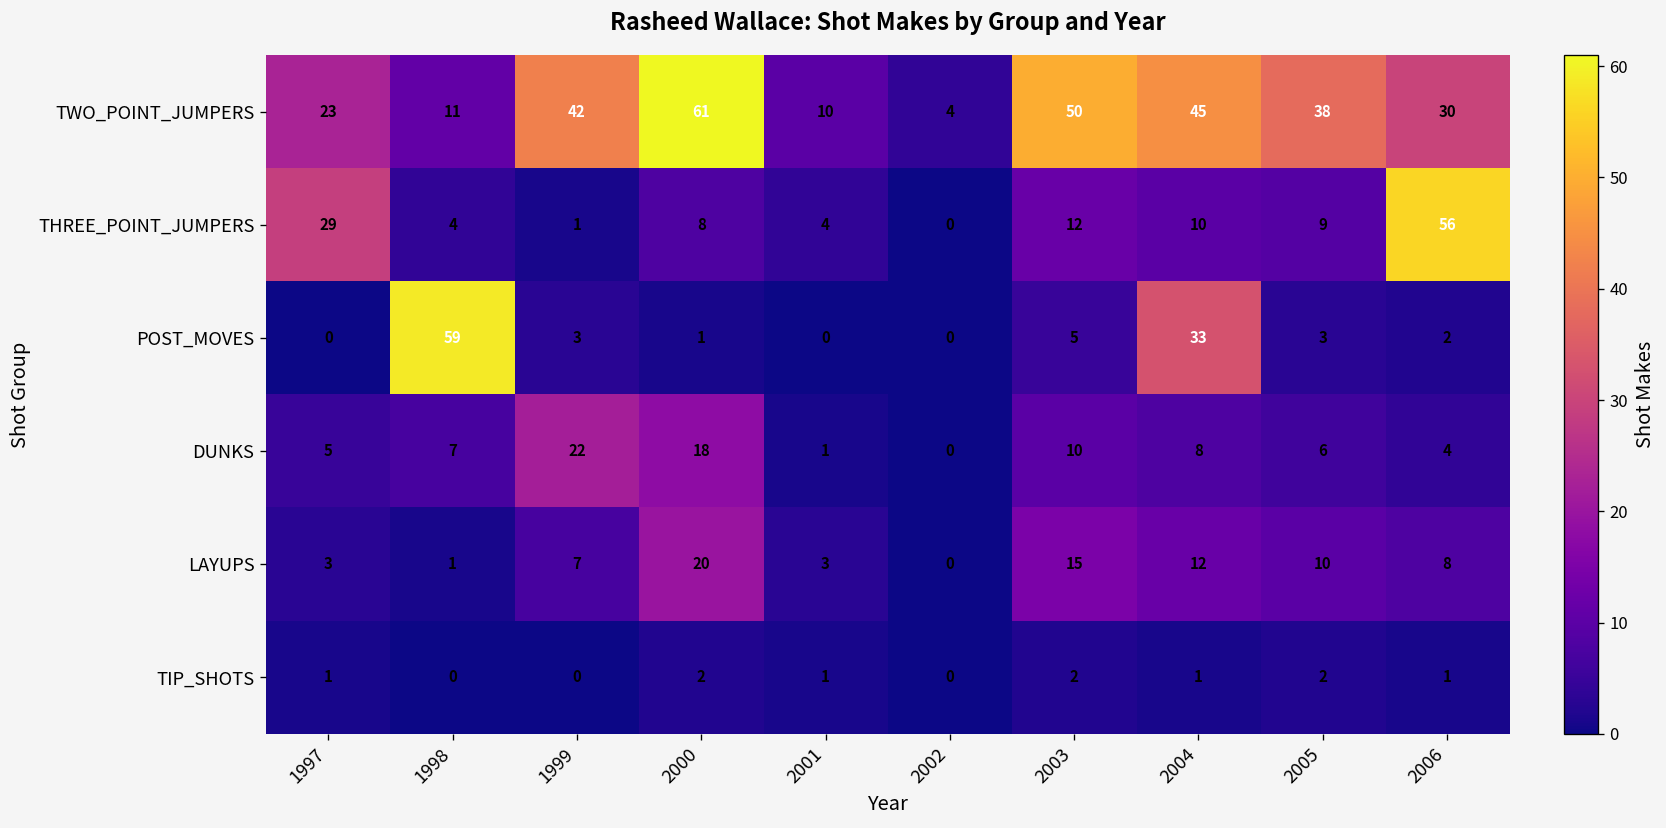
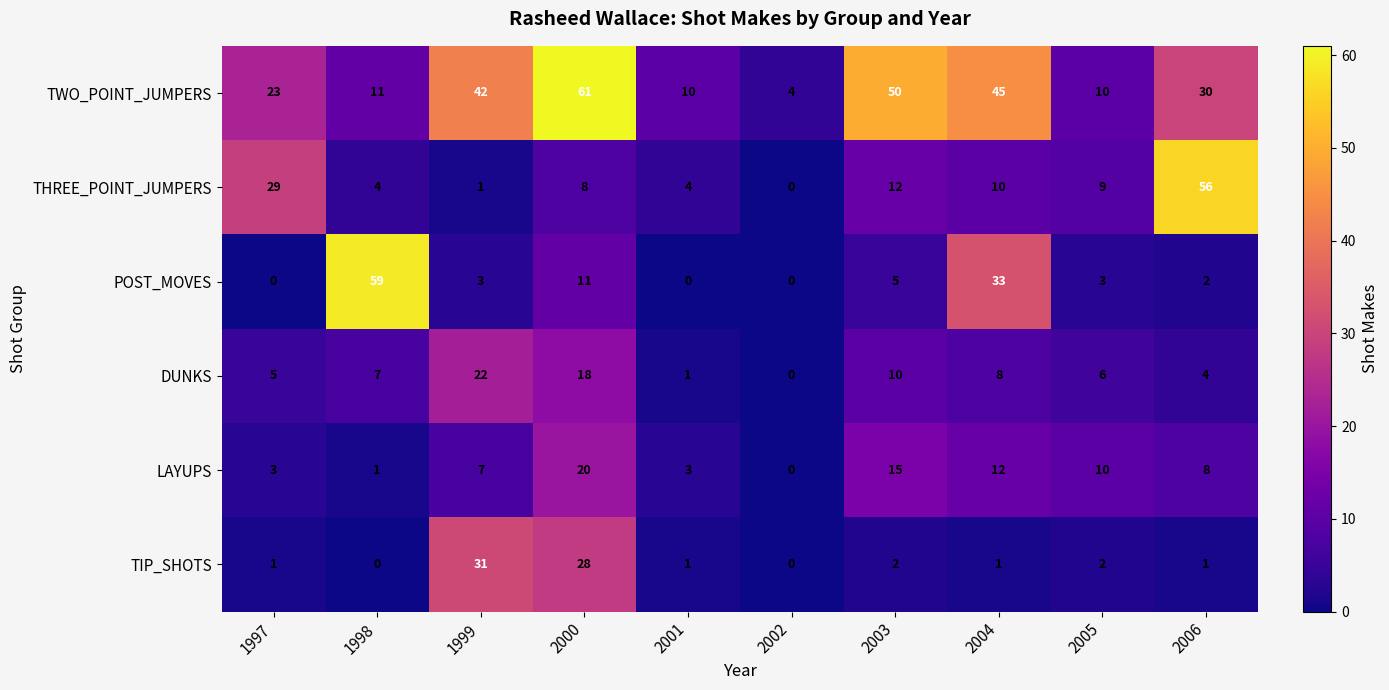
  {
    "TWO_POINT_JUMPERS": {
      "1997": 23,
      "1998": 11,
      "1999": 42,
      "2000": 61,
      "2001": 10,
      "2002": 4,
      "2003": 50,
      "2004": 45,
-     "2005": 38,
+     "2005": 10,
      "2006": 30
    },
    "THREE_POINT_JUMPERS": {
      "1997": 29,
      "1998": 4,
      "1999": 1,
      "2000": 8,
      "2001": 4,
      "2002": 0,
      "2003": 12,
      "2004": 10,
      "2005": 9,
      "2006": 56
    },
    "POST_MOVES": {
      "1997": 0,
      "1998": 59,
      "1999": 3,
-     "2000": 1,
+     "2000": 11,
      "2001": 0,
      "2002": 0,
      "2003": 5,
      "2004": 33,
      "2005": 3,
      "2006": 2
    },
    "DUNKS": {
      "1997": 5,
      "1998": 7,
      "1999": 22,
      "2000": 18,
      "2001": 1,
      "2002": 0,
      "2003": 10,
      "2004": 8,
      "2005": 6,
      "2006": 4
    },
    "LAYUPS": {
      "1997": 3,
      "1998": 1,
      "1999": 7,
      "2000": 20,
      "2001": 3,
      "2002": 0,
      "2003": 15,
      "2004": 12,
      "2005": 10,
      "2006": 8
    },
    "TIP_SHOTS": {
      "1997": 1,
      "1998": 0,
-     "1999": 0,
-     "2000": 2,
+     "1999": 31,
+     "2000": 28,
      "2001": 1,
      "2002": 0,
      "2003": 2,
      "2004": 1,
      "2005": 2,
      "2006": 1
    }
  }
